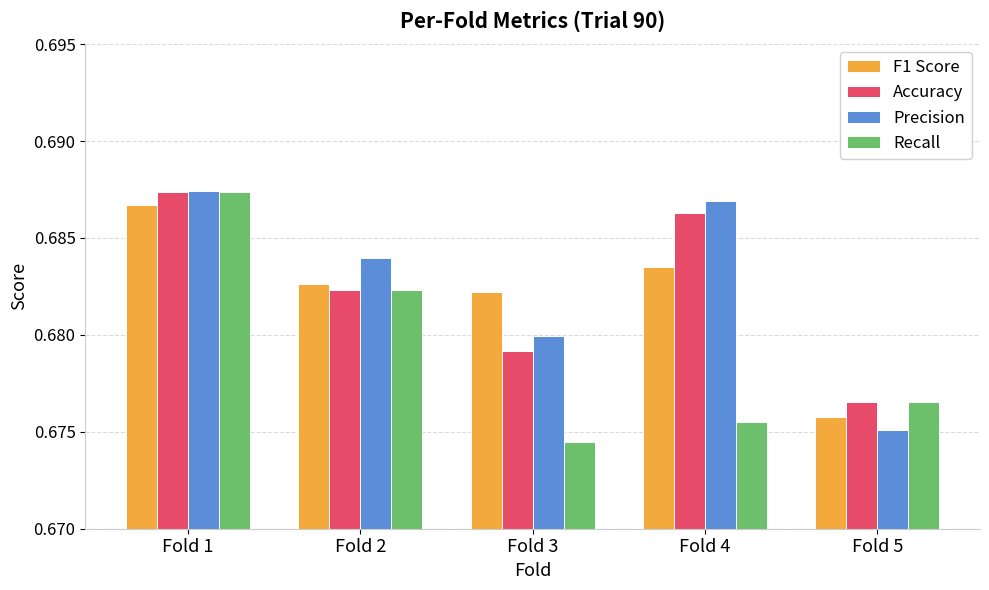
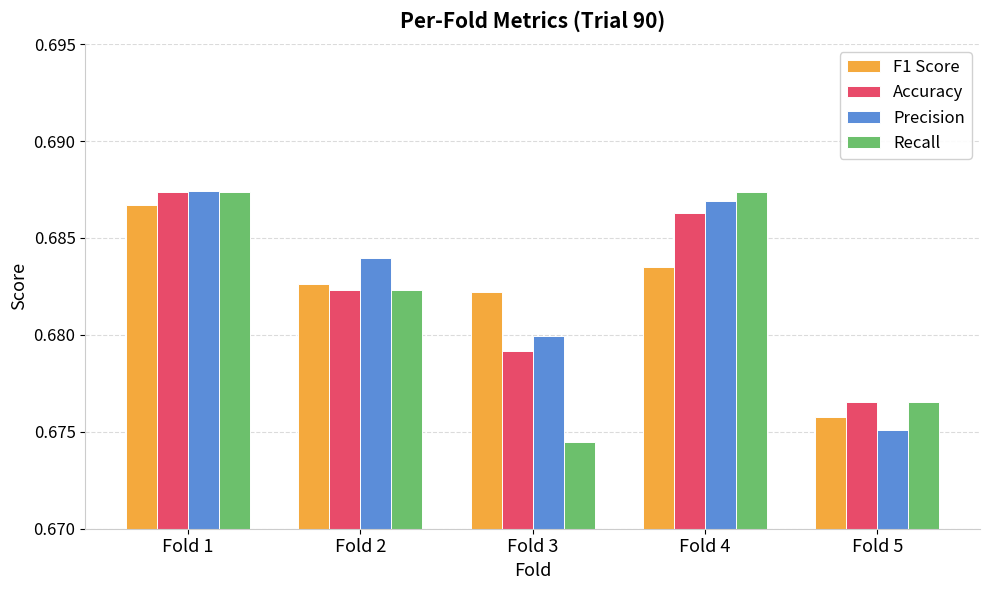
  {
    "F1 Score": {
      "Fold 1": 0.6867,
      "Fold 2": 0.6826,
      "Fold 3": 0.6822,
      "Fold 4": 0.6835,
      "Fold 5": 0.6758
    },
    "Accuracy": {
      "Fold 1": 0.6874,
      "Fold 2": 0.6823,
      "Fold 3": 0.6792,
      "Fold 4": 0.6863,
      "Fold 5": 0.6765
    },
    "Precision": {
      "Fold 1": 0.6874,
      "Fold 2": 0.6840,
      "Fold 3": 0.6800,
      "Fold 4": 0.6869,
      "Fold 5": 0.6751
    },
    "Recall": {
      "Fold 1": 0.6874,
      "Fold 2": 0.6823,
      "Fold 3": 0.6745,
-     "Fold 4": 0.6755,
+     "Fold 4": 0.6874,
      "Fold 5": 0.6765
    }
  }
